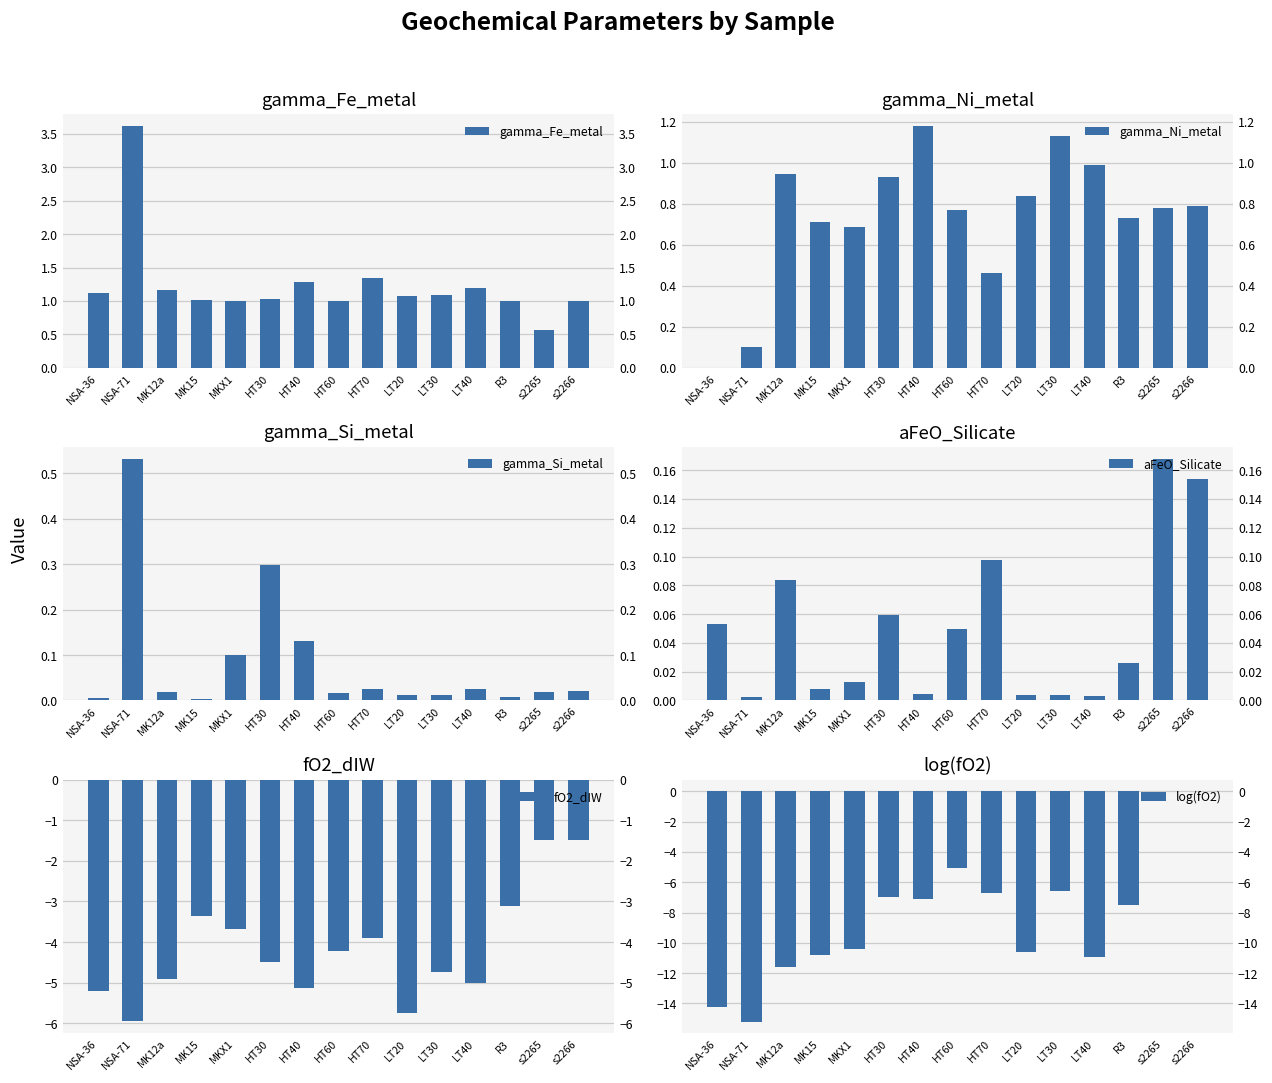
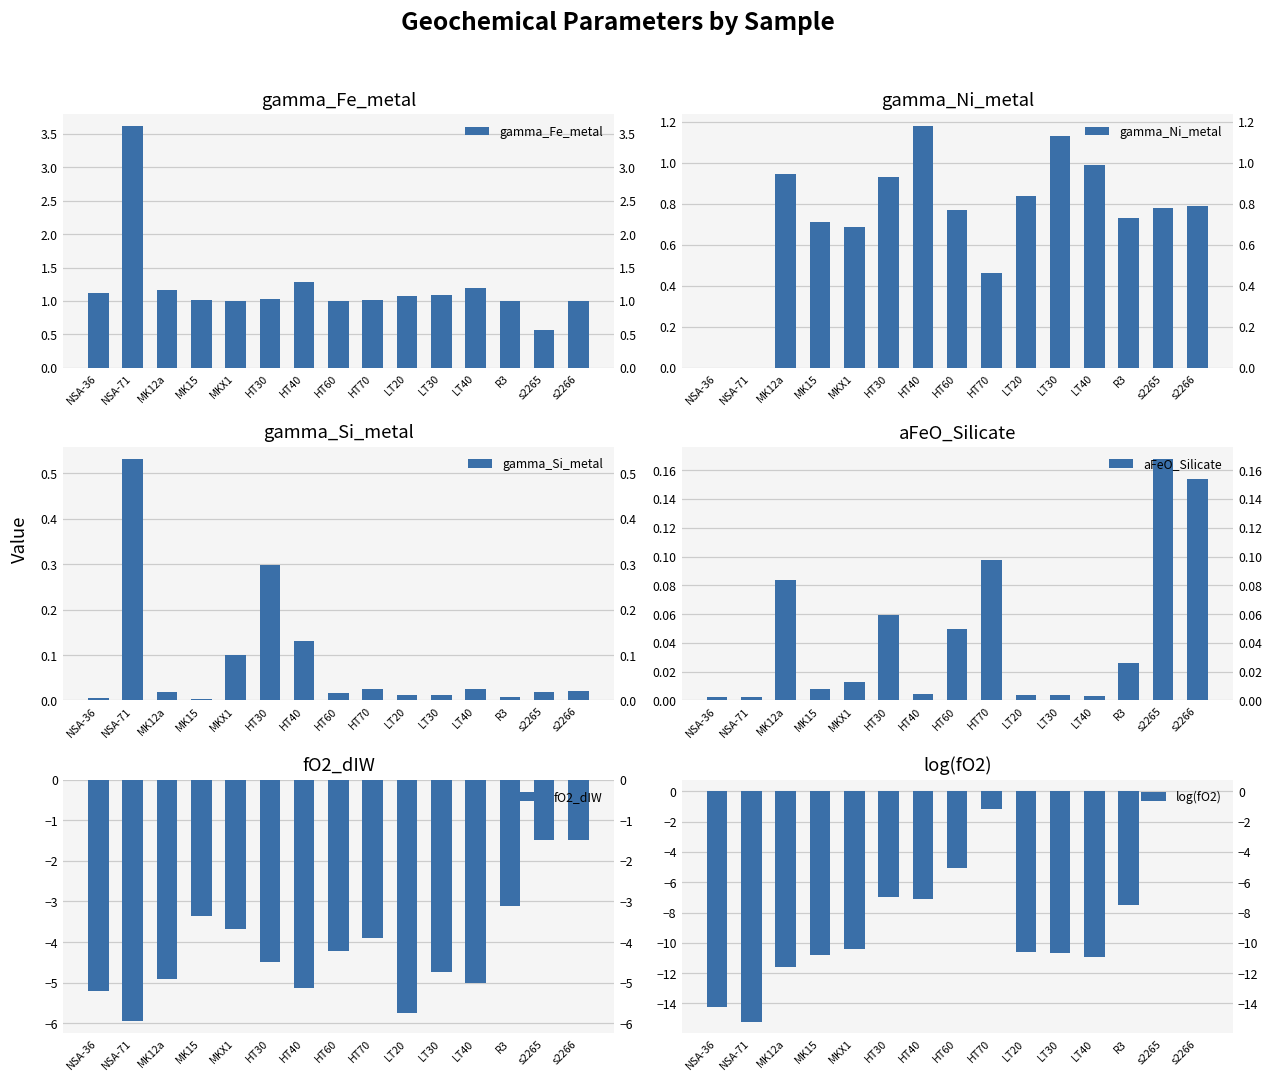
  {
    "gamma_Fe_metal": {
      "NSA-36": 1.1,
      "NSA-71": 3.6,
      "MK12a": 1.2,
      "MK15": 1.0,
      "MKX1": 1.0,
      "HT30": 1.0,
      "HT40": 1.3,
      "HT60": 1.0,
-     "HT70": 1.3,
+     "HT70": 1.0,
      "LT20": 1.1,
      "LT30": 1.1,
      "LT40": 1.2,
      "R3": 1.0,
      "s2265": 0.6,
      "s2266": 1.0
    },
    "gamma_Ni_metal": {
      "NSA-36": 0.0,
-     "NSA-71": 0.1,
+     "NSA-71": 0.0,
      "MK12a": 0.95,
      "MK15": 0.7,
      "MKX1": 0.7,
      "HT30": 0.93,
      "HT40": 1.18,
      "HT60": 0.77,
      "HT70": 0.46,
      "LT20": 0.84,
      "LT30": 1.13,
      "LT40": 1.0,
      "R3": 0.73,
      "s2265": 0.78,
      "s2266": 0.8
    },
    "gamma_Si_metal": {
      "NSA-36": 0.01,
      "NSA-71": 0.53,
      "MK12a": 0.02,
      "MKX1": 0.10,
      "HT30": 0.30,
      "HT40": 0.13,
      "HT60": 0.02,
      "HT70": 0.02,
      "LT20": 0.01,
      "LT30": 0.01,
      "LT40": 0.03,
      "R3": 0.01,
      "s2265": 0.02,
      "s2266": 0.02
    },
    "aFeO_Silicate": {
-     "NSA-36": 0.053,
+     "NSA-36": 0.002,
      "NSA-71": 0.002,
      "MK12a": 0.083,
      "MK15": 0.008,
      "MKX1": 0.013,
      "HT30": 0.060,
      "HT40": 0.005,
      "HT60": 0.050,
      "HT70": 0.098,
      "LT20": 0.004,
      "LT30": 0.004,
      "LT40": 0.003,
      "R3": 0.026,
      "s2265": 0.168,
      "s2266": 0.154
    },
    "fO2_dIW": {
      "NSA-36": -5.2,
      "NSA-71": -5.9,
      "MK12a": -4.9,
      "MK15": -3.3,
      "MKX1": -3.7,
      "HT30": -4.5,
      "HT40": -5.1,
      "HT60": -4.2,
      "HT70": -3.9,
      "LT20": -5.7,
      "LT30": -4.7,
      "LT40": -5.0,
      "R3": -3.1,
      "s2265": -1.5,
      "s2266": -1.5
    },
    "log(fO2)": {
      "NSA-36": -14.2,
      "NSA-71": -15.2,
      "MK12a": -11.6,
      "MK15": -10.8,
      "MKX1": -10.4,
      "HT30": -7.0,
      "HT40": -7.1,
      "HT60": -5.0,
-     "HT70": -6.7,
+     "HT70": -1.2,
      "LT20": -10.6,
-     "LT30": -6.6,
+     "LT30": -10.7,
      "LT40": -10.9,
      "R3": -7.5
    }
  }
